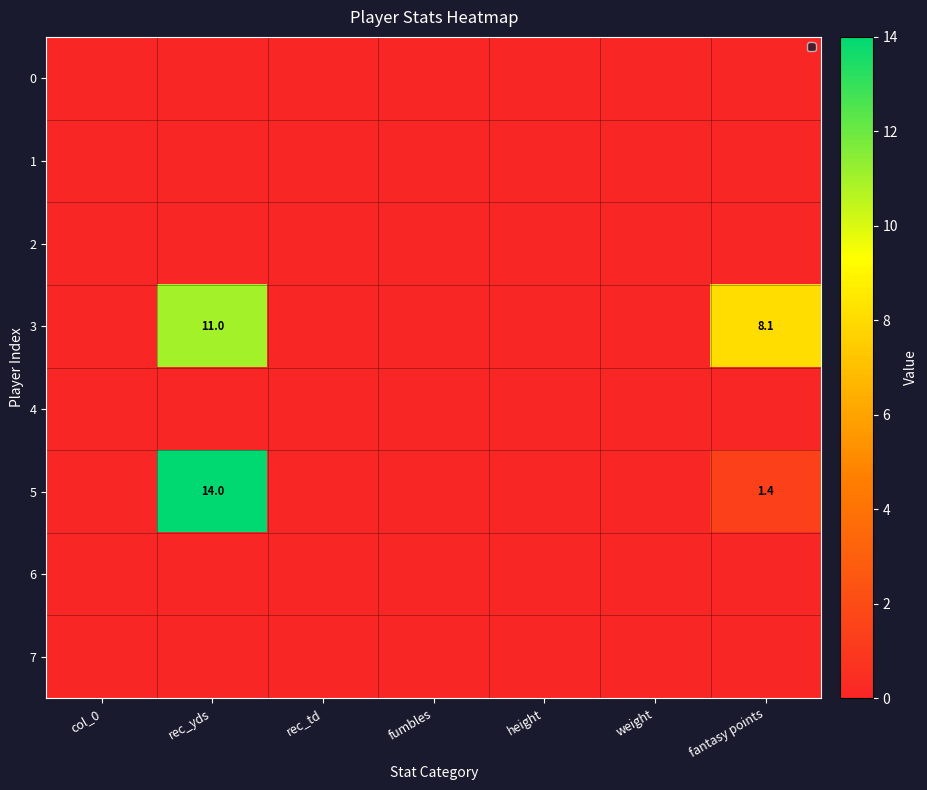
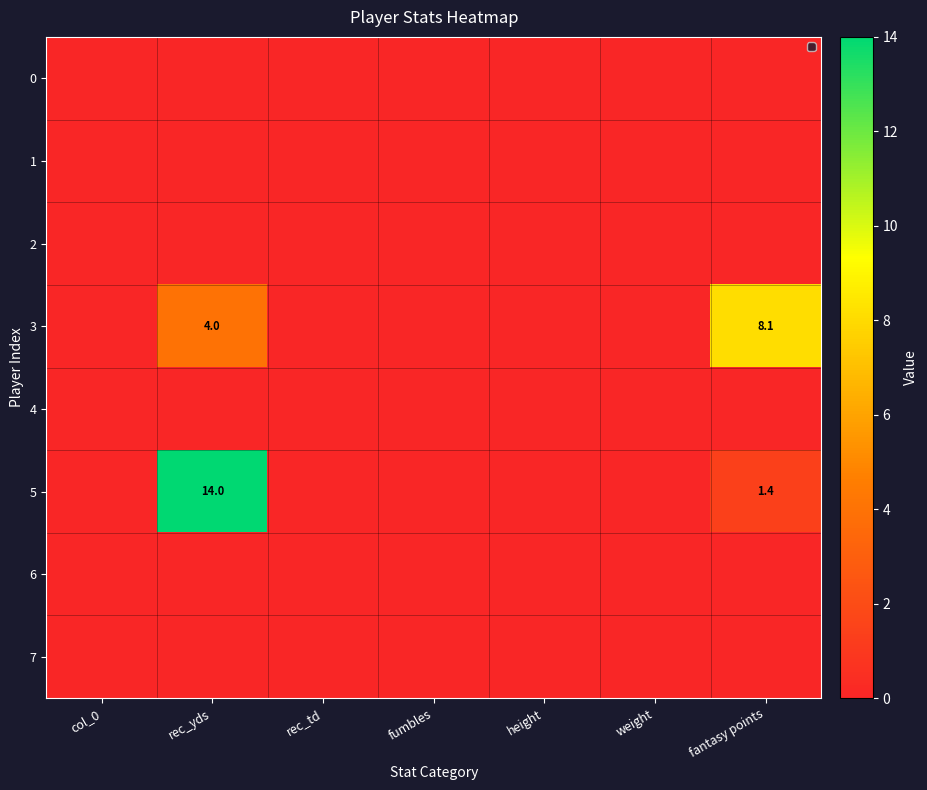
  {
    "3": {
-     "rec_yds": 11.0,
+     "rec_yds": 4.0,
      "fantasy points": 8.1
    },
    "5": {
      "rec_yds": 14.0,
      "fantasy points": 1.4
    }
  }
